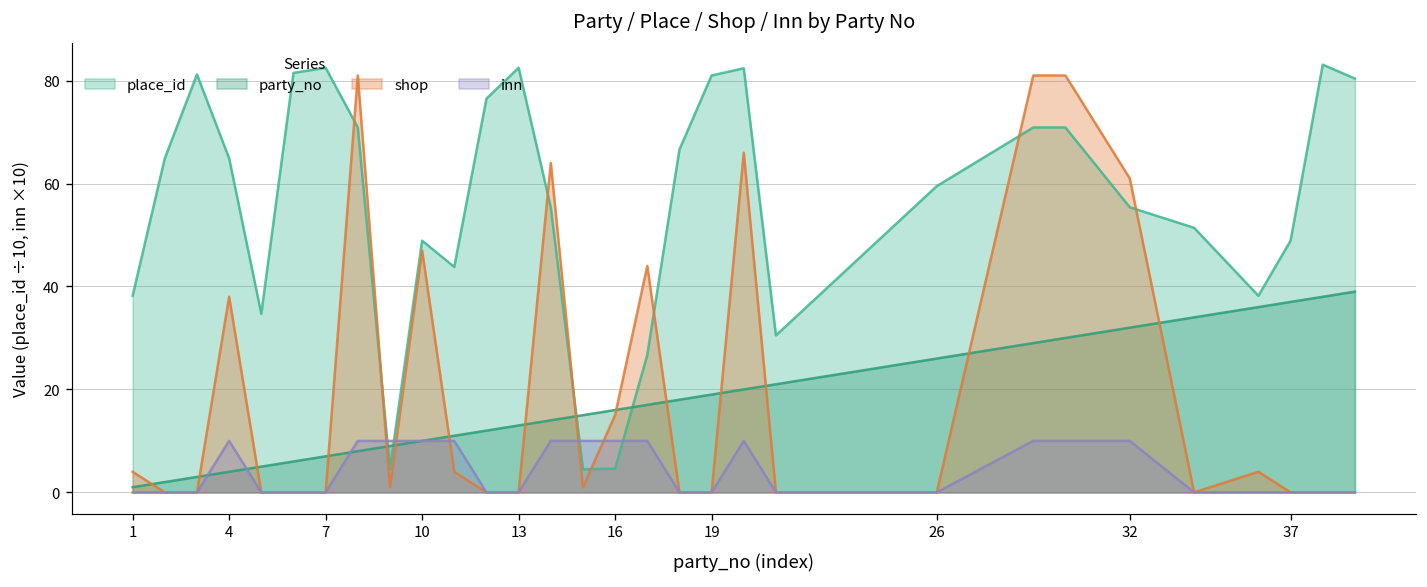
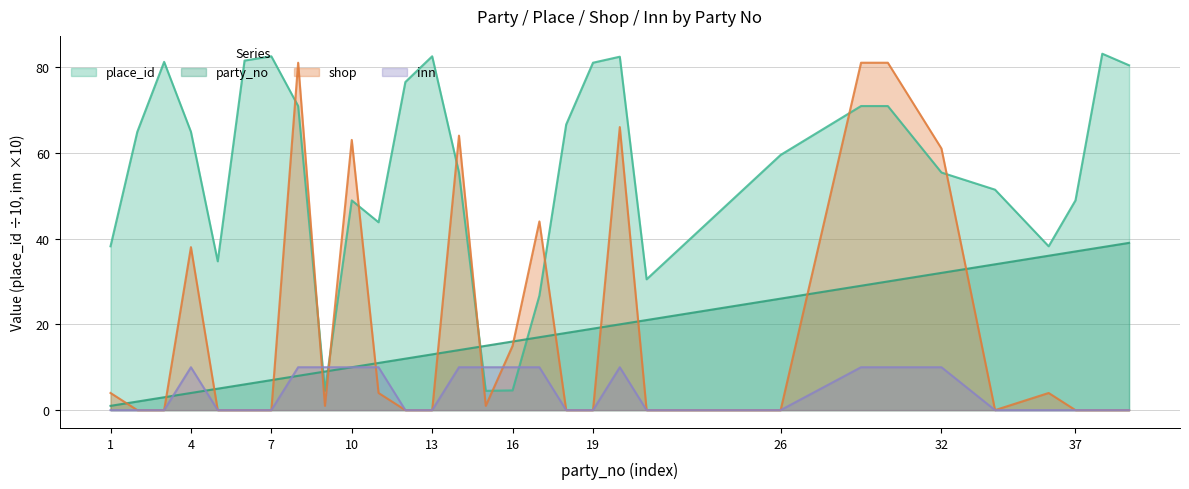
  {
    "shop": {
      "1": 4,
      "4": 38,
-     "10": 47,
+     "10": 63,
      "16": 15,
      "32": 61
    }
  }
